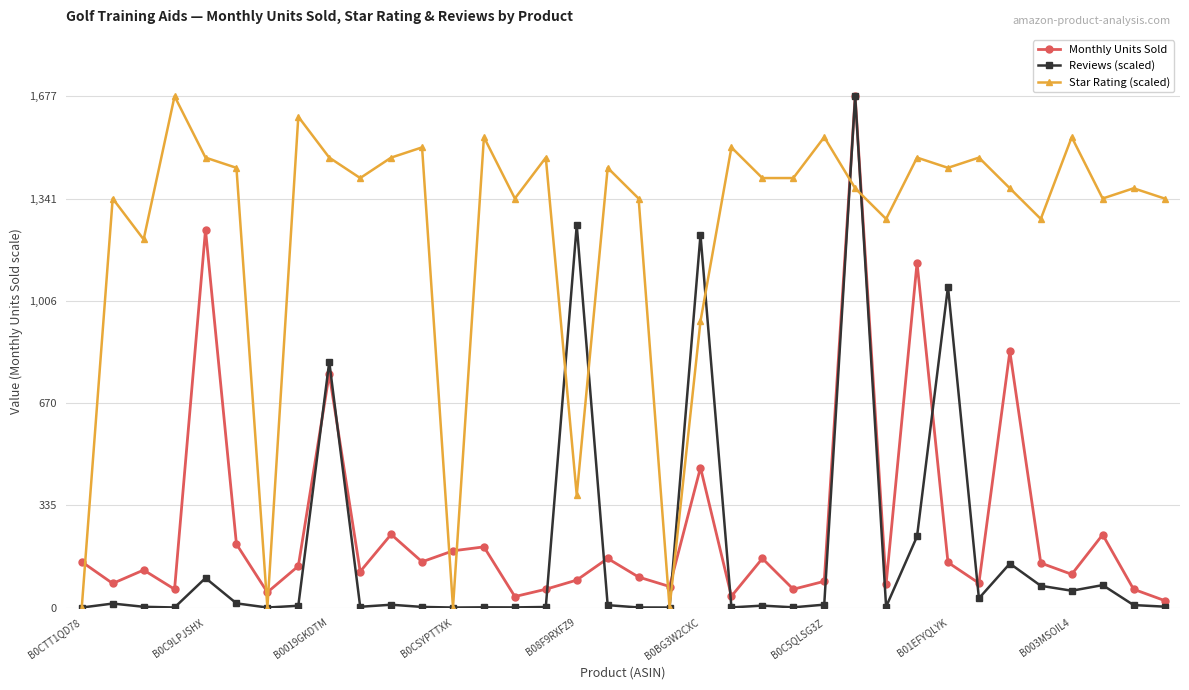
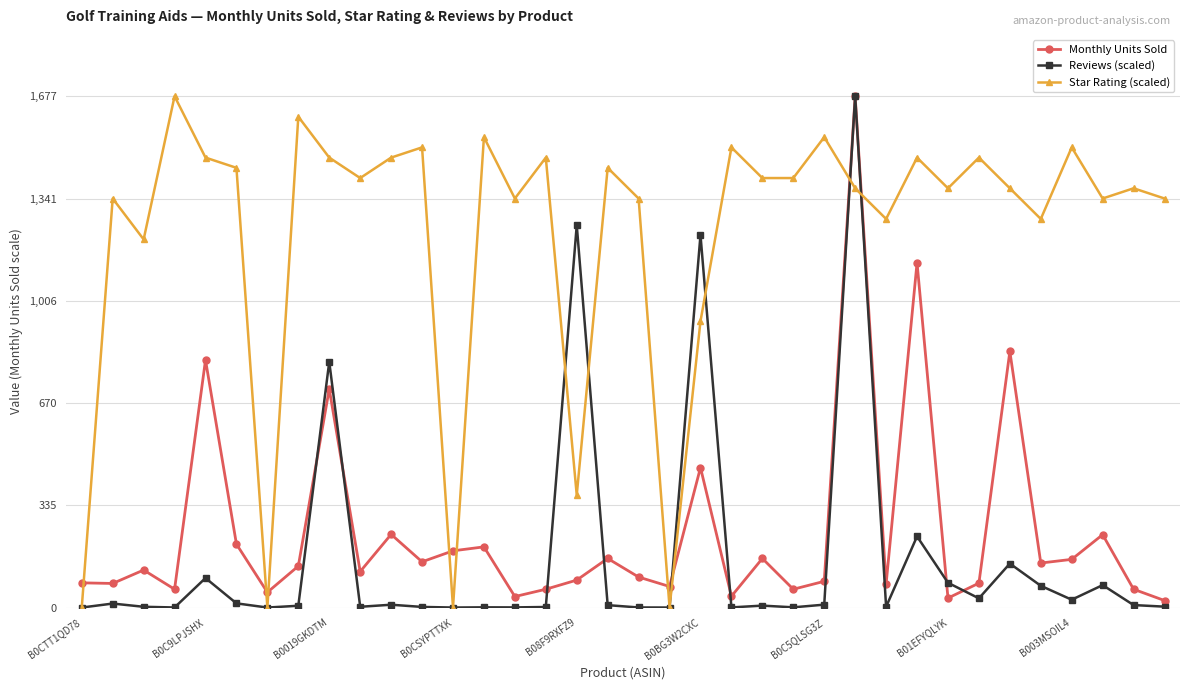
  {
    "Monthly Units Sold": {
-     "B0CTT1QD78": "150",
-     "B0C9LPJSHX": "1,240",
-     "B0019GKDTM": "770",
+     "B0CTT1QD78": "80",
+     "B0C9LPJSHX": "810",
+     "B0019GKDTM": "720",
      "B0CSYPTTXK": "190",
      "B08F9RXFZ9": "90",
      "B0BG3W2CXC": "460",
      "B0C5QLSG3Z": "90",
-     "B01EFYQLYK": "150",
-     "B003MSOIL4": "110"
+     "B01EFYQLYK": "30",
+     "B003MSOIL4": "160"
    },
    "Reviews (scaled)": {
      "B0C9LPJSHX": "100",
      "B0019GKDTM": "810",
      "B08F9RXFZ9": "1,250",
      "B0BG3W2CXC": "1,220",
      "B0C5QLSG3Z": "10",
-     "B01EFYQLYK": "1,050",
-     "B003MSOIL4": "60"
+     "B01EFYQLYK": "80",
+     "B003MSOIL4": "30"
    },
    "Star Rating (scaled)": {
      "B0C9LPJSHX": "1,480",
      "B0019GKDTM": "1,480",
      "B08F9RXFZ9": "370",
      "B0BG3W2CXC": "940",
      "B0C5QLSG3Z": "1,540",
-     "B01EFYQLYK": "1,440",
-     "B003MSOIL4": "1,540"
+     "B01EFYQLYK": "1,380",
+     "B003MSOIL4": "1,510"
    }
  }
